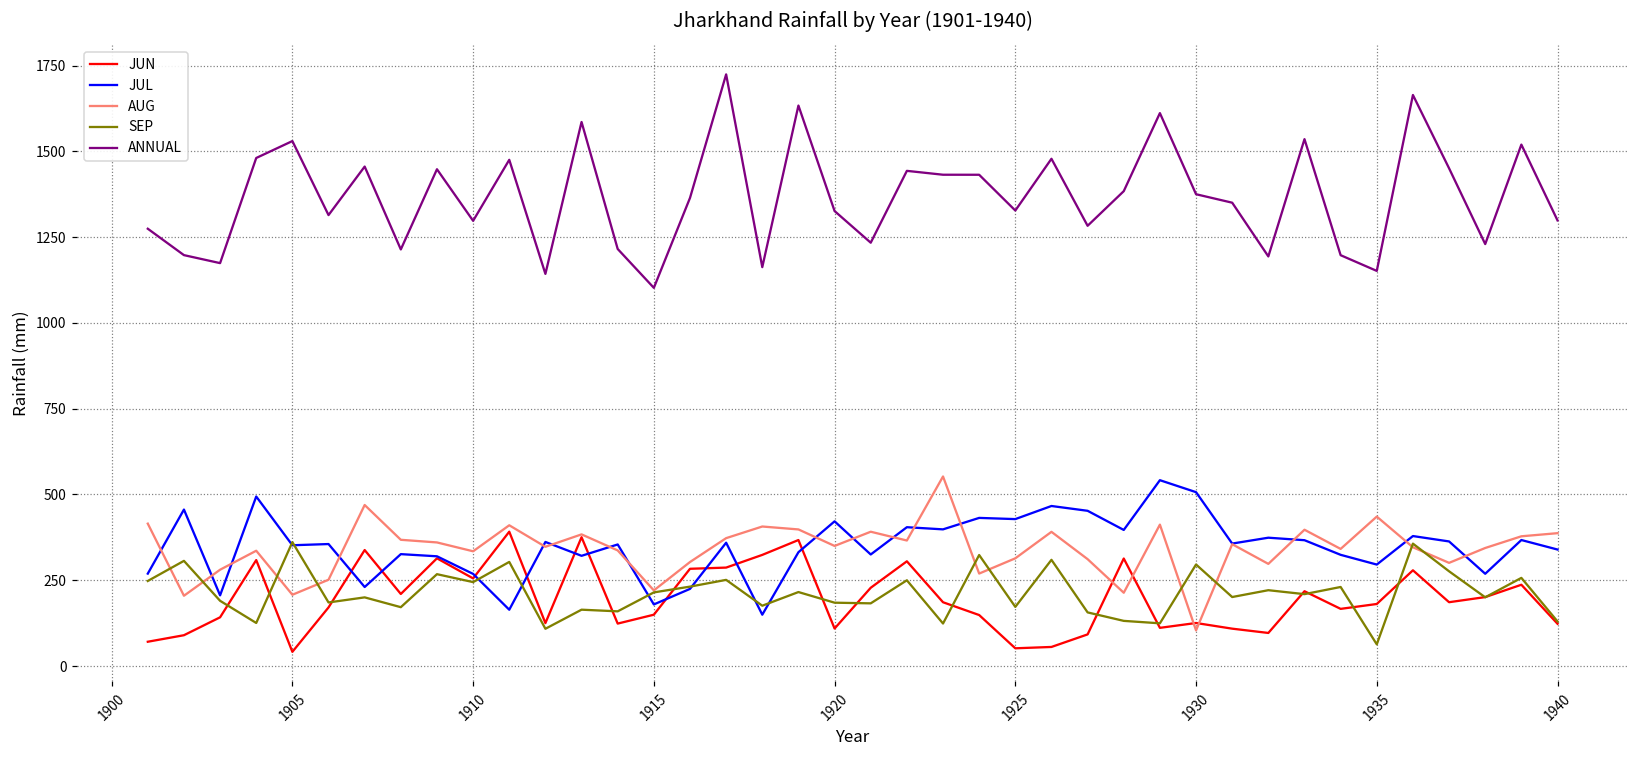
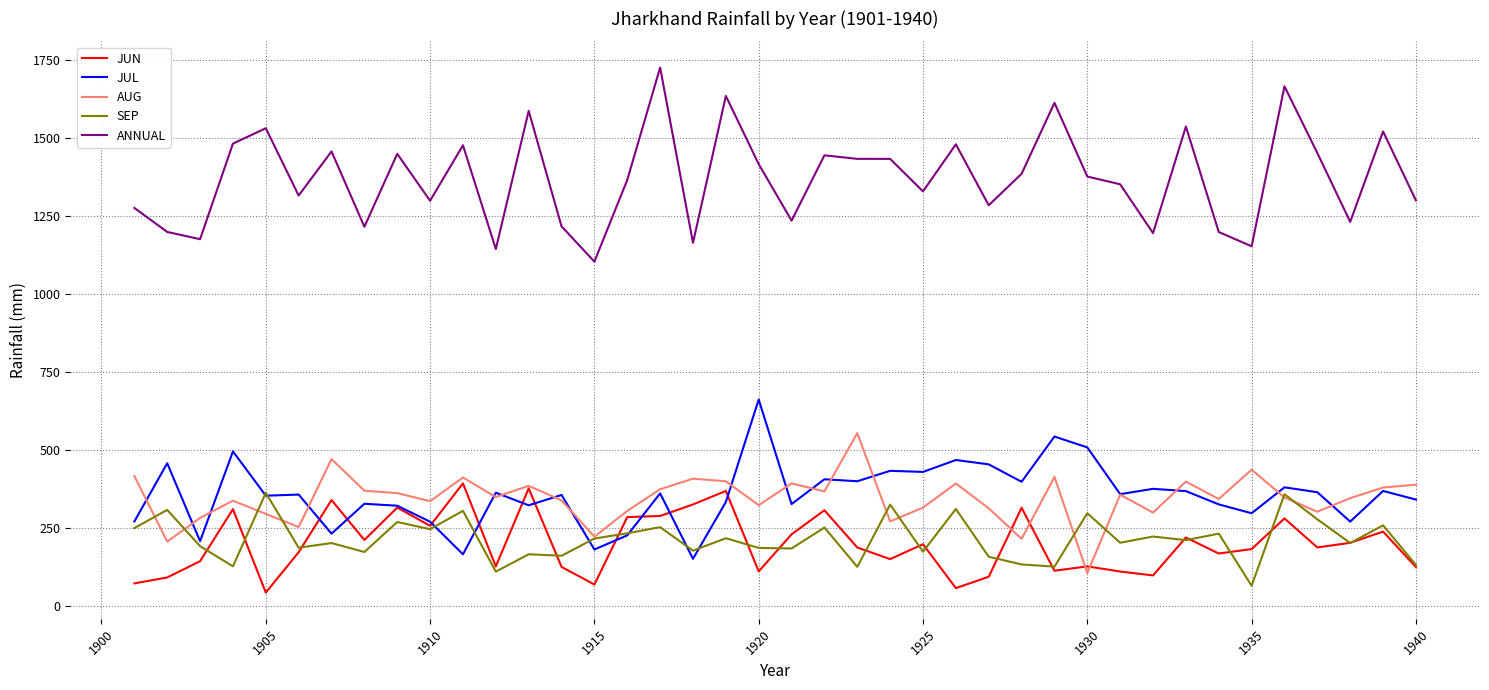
  {
    "JUN": {
      "1905": 40,
      "1910": 260,
-     "1915": 150,
+     "1915": 70,
      "1920": 110,
-     "1925": 50,
+     "1925": 200,
      "1930": 130,
      "1935": 180
    },
    "JUL": {
      "1905": 350,
      "1910": 270,
      "1915": 180,
-     "1920": 420,
+     "1920": 660,
      "1925": 430,
      "1930": 510,
      "1935": 300,
      "1940": 340
    },
    "AUG": {
-     "1905": 210,
+     "1905": 290,
      "1910": 330,
-     "1920": 350,
+     "1920": 320,
      "1925": 310,
      "1930": 100,
      "1935": 440,
      "1940": 390
    },
    "SEP": {
      "1905": 360,
      "1910": 240,
      "1920": 180,
      "1925": 170,
      "1930": 300,
      "1935": 60
    },
    "ANNUAL": {
      "1905": 1530,
      "1910": 1300,
      "1915": 1100,
-     "1920": 1330,
+     "1920": 1420,
      "1925": 1330,
      "1930": 1380,
      "1935": 1150,
      "1940": 1300
    }
  }
